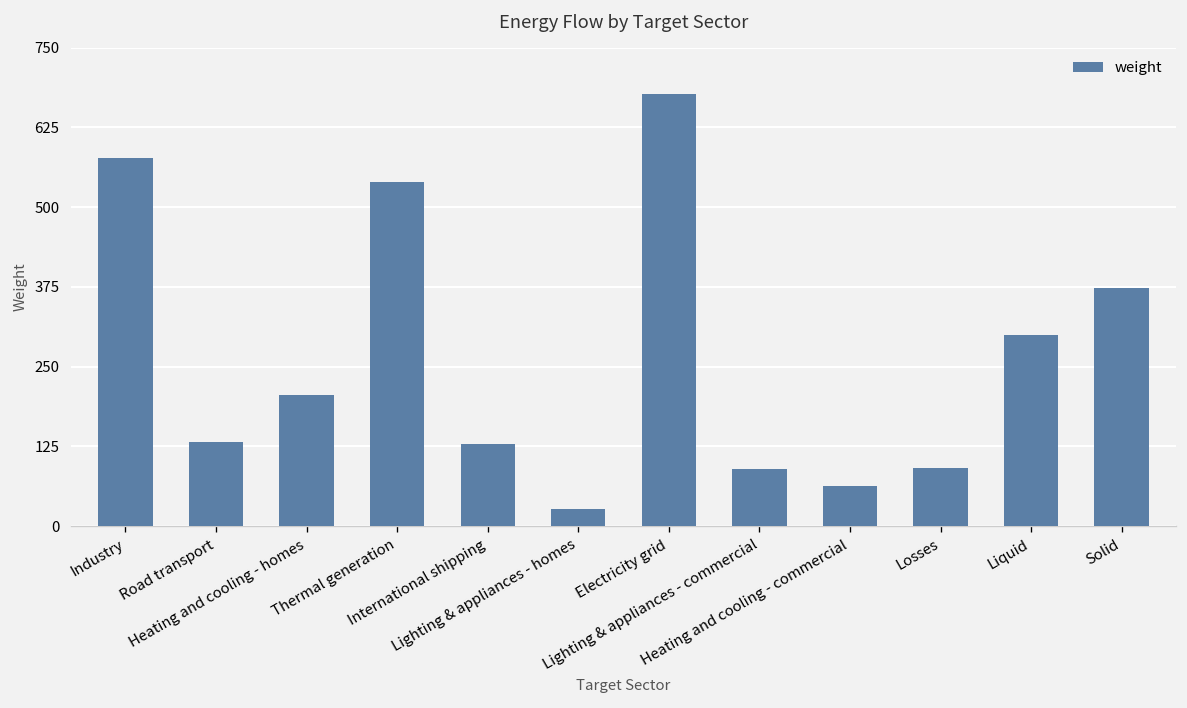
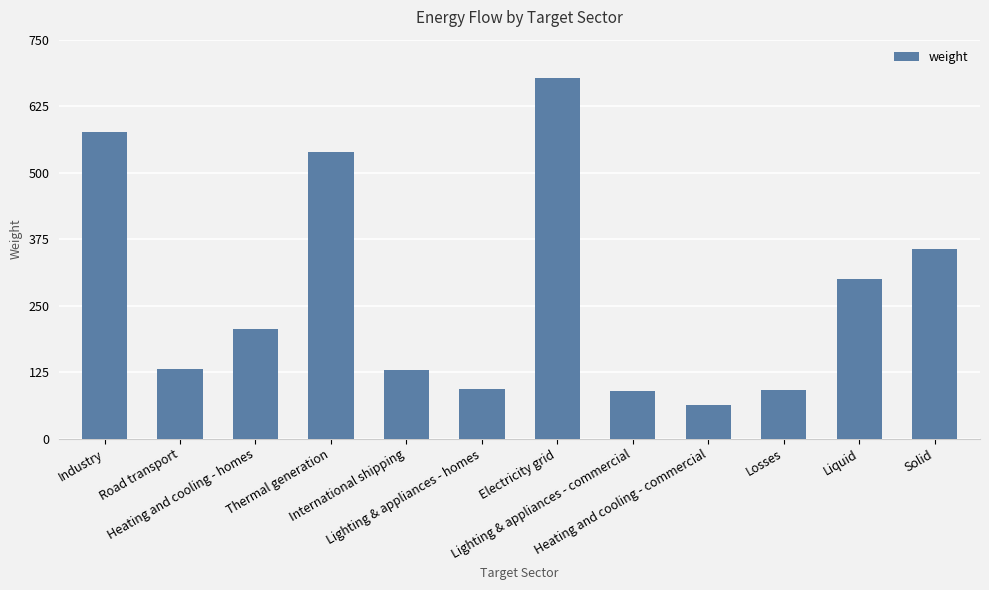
  {
    "Industry": 580,
    "Road transport": 130,
    "Heating and cooling - homes": 210,
    "Thermal generation": 540,
    "International shipping": 130,
-   "Lighting & appliances - homes": 30,
+   "Lighting & appliances - homes": 90,
    "Electricity grid": 680,
    "Lighting & appliances - commercial": 90,
    "Heating and cooling - commercial": 60,
    "Losses": 90,
    "Liquid": 300,
-   "Solid": 370
+   "Solid": 360
  }
